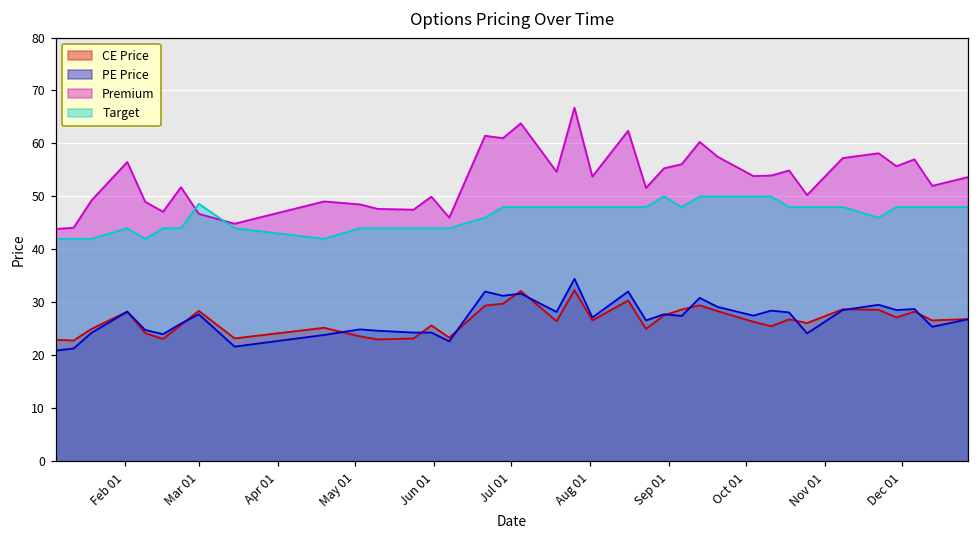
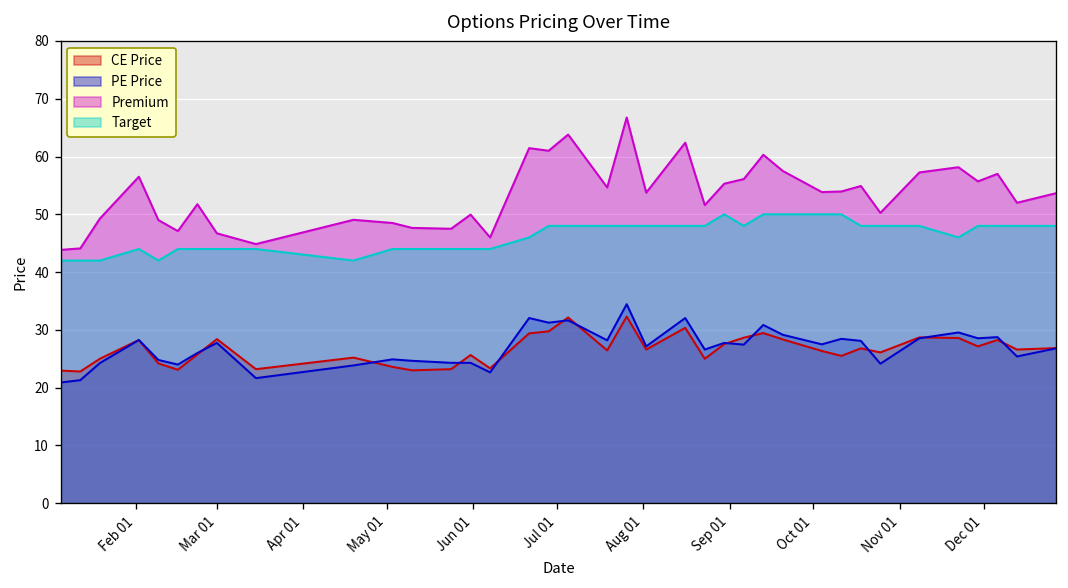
  {
    "CE Price": {
      "Mar 01": 28
    },
    "PE Price": {
      "Mar 01": 28
    },
    "Premium": {
      "Mar 01": 47
    },
    "Target": {
-     "Mar 01": 49
+     "Mar 01": 44
    }
  }
